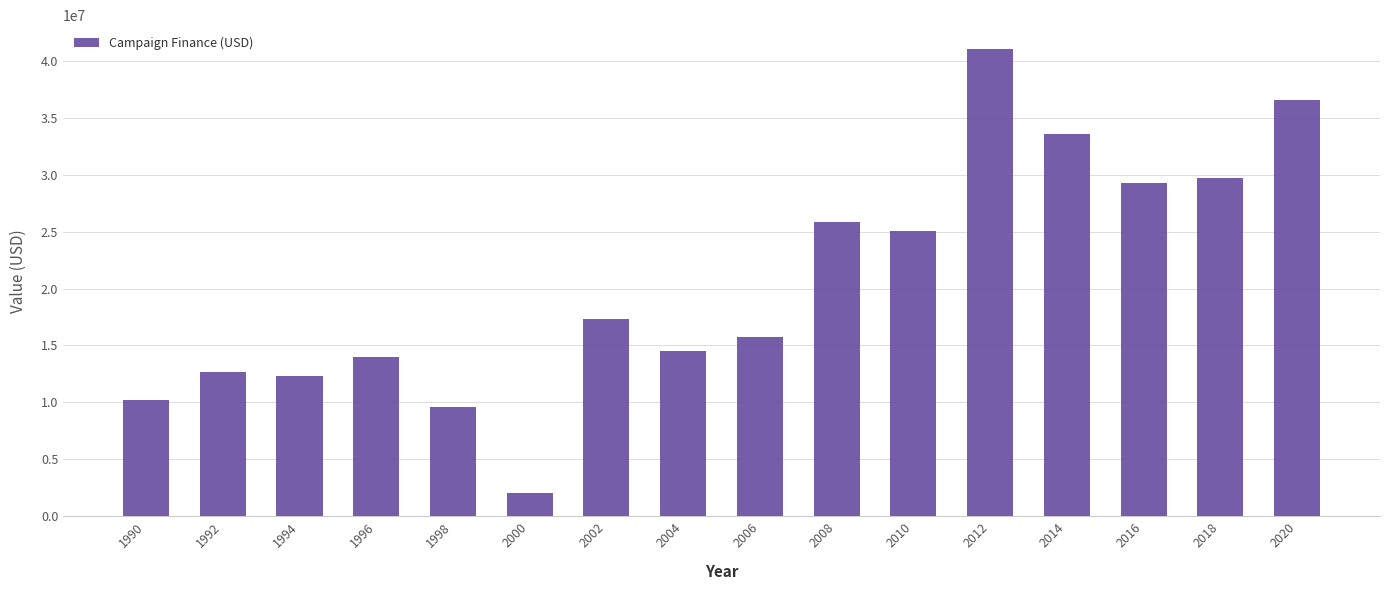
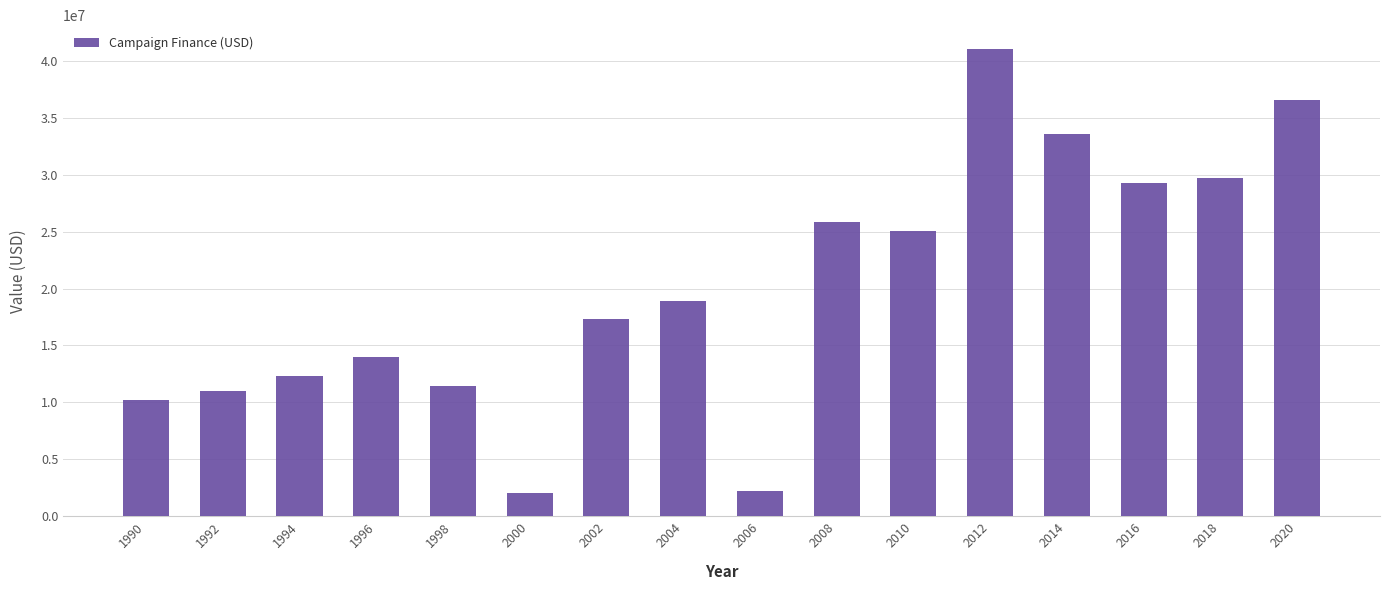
  {
    "1990": 10300000,
-   "1992": 12700000,
+   "1992": 11000000,
    "1994": 12300000,
    "1996": 14000000,
-   "1998": 9600000,
+   "1998": 11400000,
    "2000": 2000000,
    "2002": 17300000,
-   "2004": 14500000,
-   "2006": 15700000,
+   "2004": 18900000,
+   "2006": 2200000,
    "2008": 25800000,
    "2010": 25100000,
    "2012": 41100000,
    "2014": 33600000,
    "2016": 29300000,
    "2018": 29700000,
    "2020": 36500000
  }
